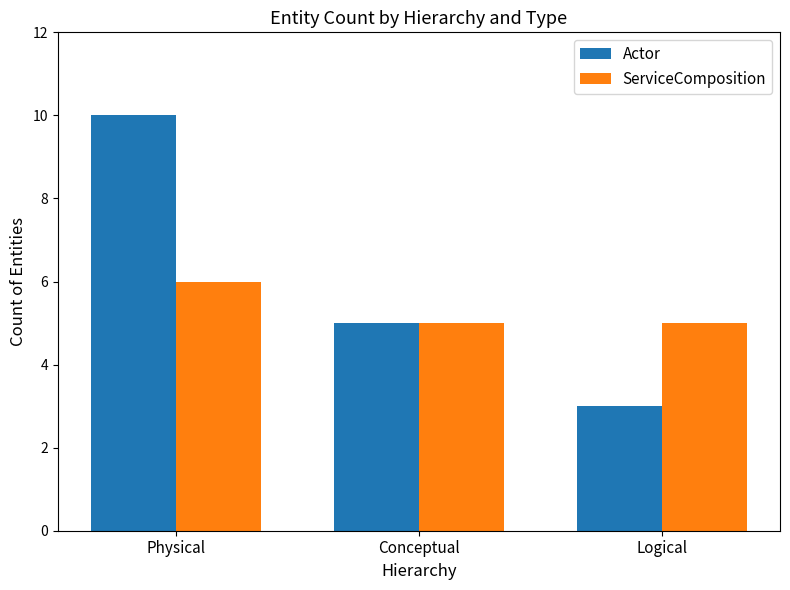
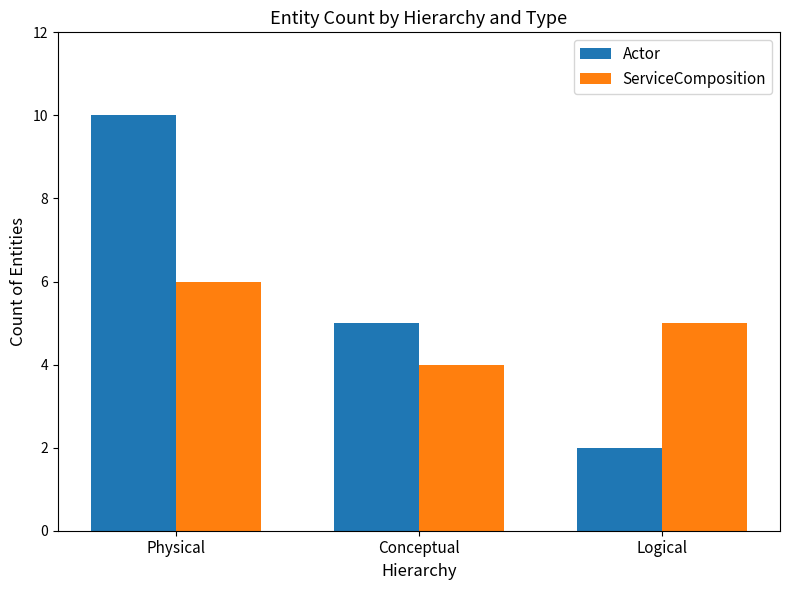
  {
    "Actor": {
      "Physical": 10,
      "Conceptual": 5,
-     "Logical": 3
+     "Logical": 2
    },
    "ServiceComposition": {
      "Physical": 6,
-     "Conceptual": 5,
+     "Conceptual": 4,
      "Logical": 5
    }
  }
